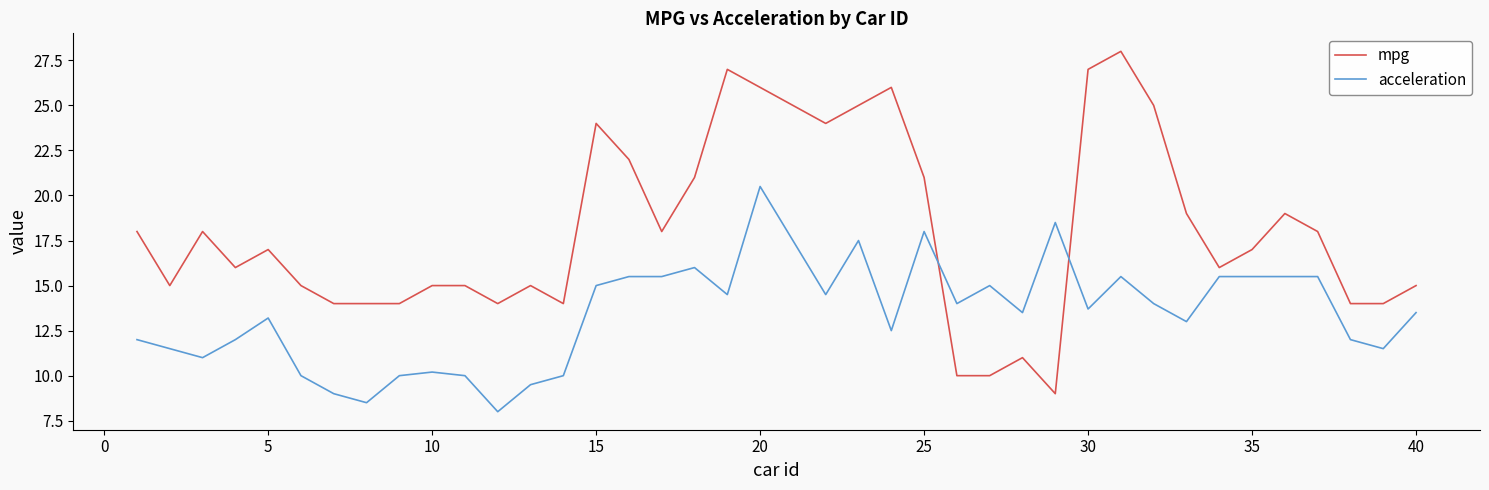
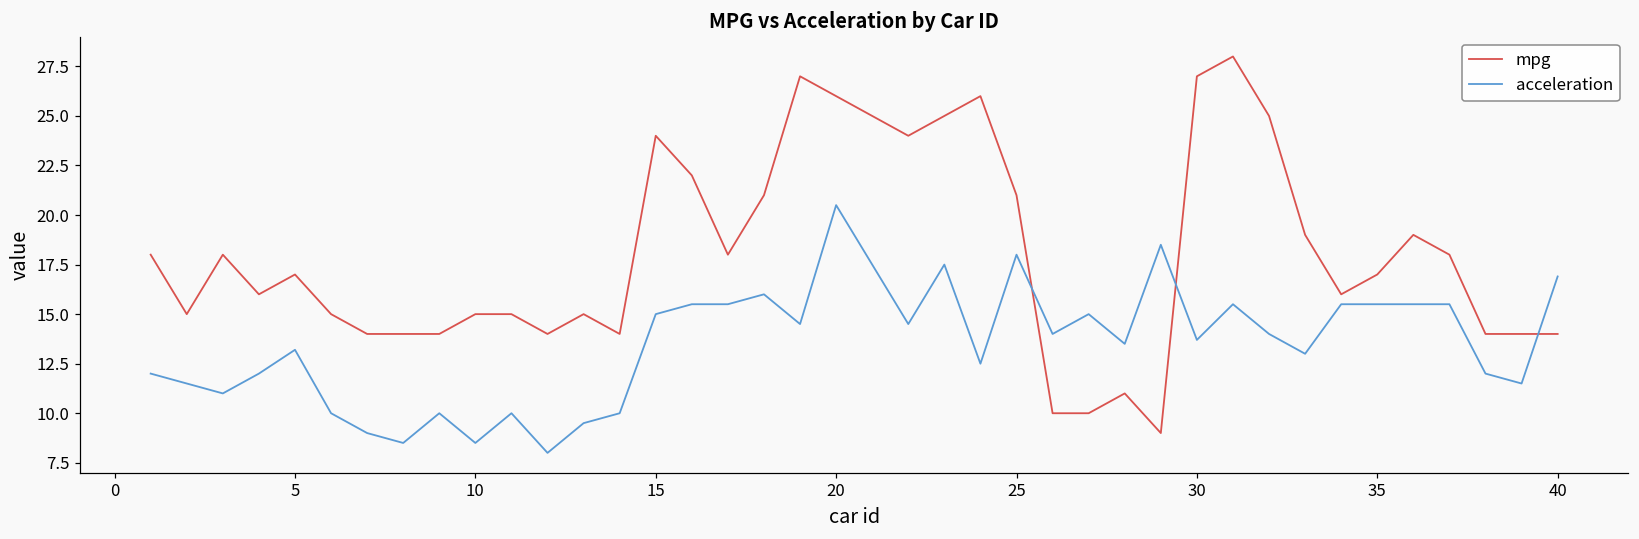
  {
    "mpg": {
      "5": 17,
      "10": 15,
      "15": 24,
      "20": 26,
      "25": 21,
      "30": 27,
      "35": 17,
-     "40": 15
+     "40": 14
    },
    "acceleration": {
      "5": 13.2,
-     "10": 10.2,
+     "10": 8.5,
      "15": 15.0,
      "20": 20.5,
      "25": 18.0,
      "30": 13.7,
      "35": 15.5,
-     "40": 13.5
+     "40": 16.9
    }
  }
